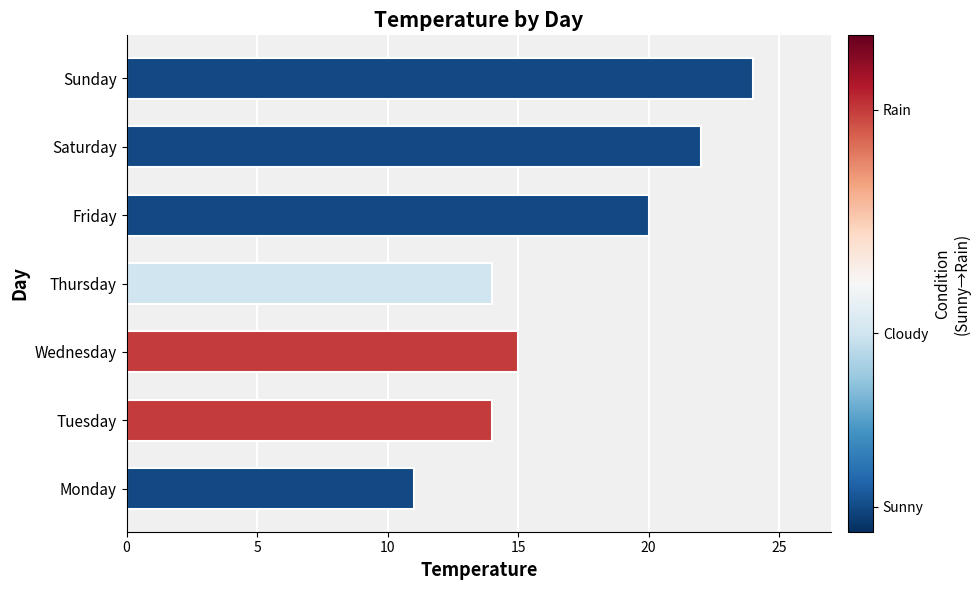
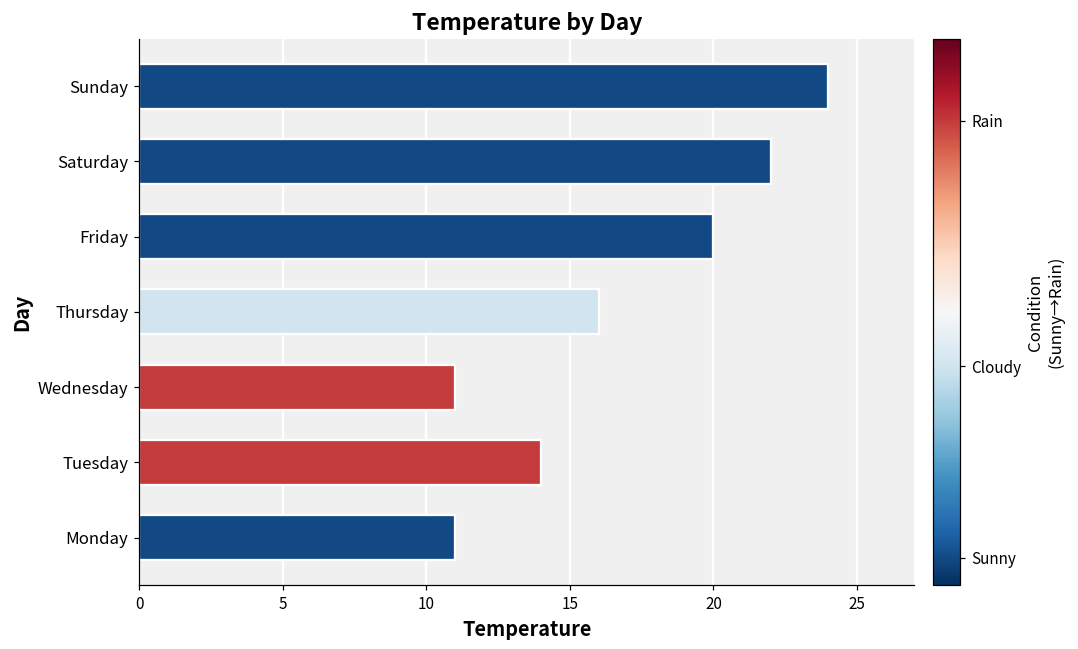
  {
    "Sunday": 24,
    "Saturday": 22,
    "Friday": 20,
-   "Thursday": 14,
-   "Wednesday": 15,
+   "Thursday": 16,
+   "Wednesday": 11,
    "Tuesday": 14,
    "Monday": 11
  }
